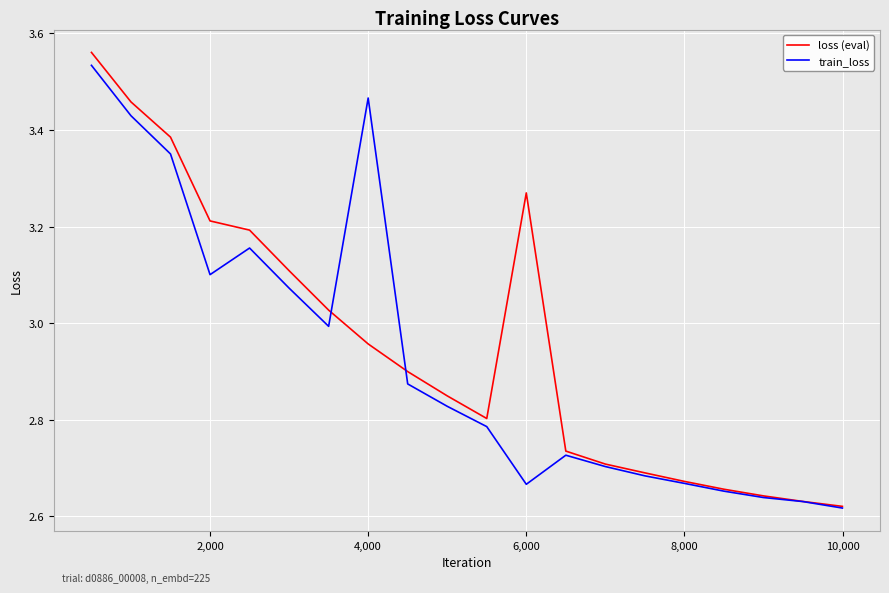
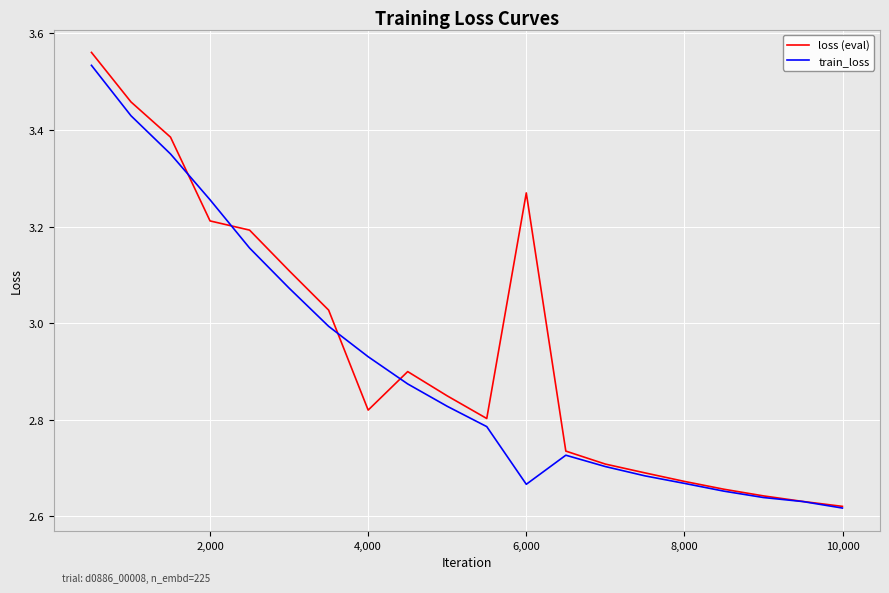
  {
    "loss (eval)": {
      "2,000": 3.21,
-     "4,000": 2.96,
+     "4,000": 2.82,
      "6,000": 3.27
    },
    "train_loss": {
-     "2,000": 3.10,
-     "4,000": 3.47,
+     "2,000": 3.26,
+     "4,000": 2.93,
      "6,000": 2.67
    }
  }
